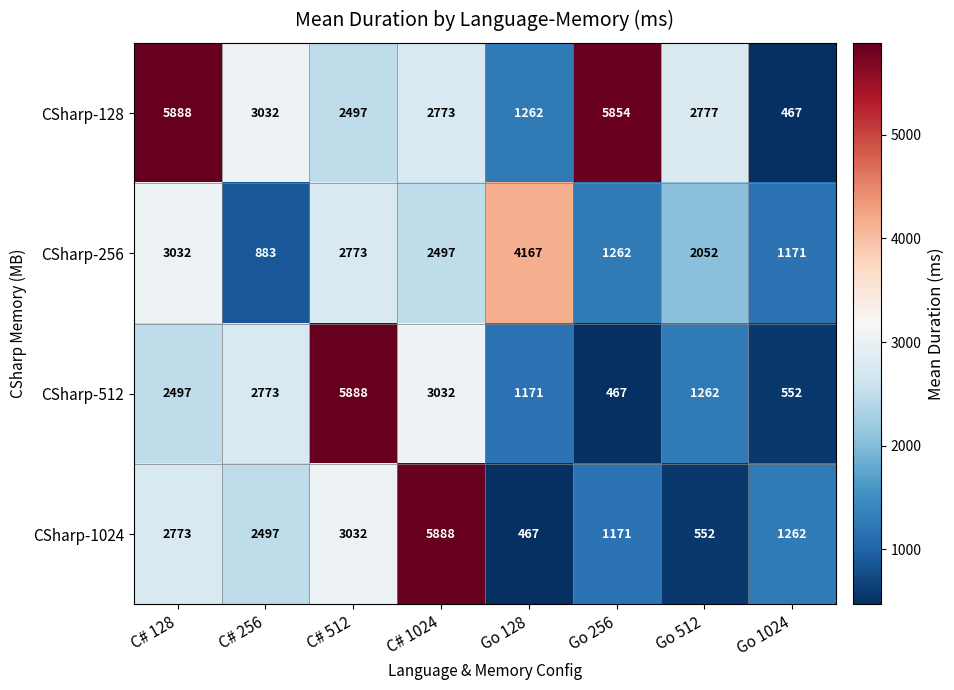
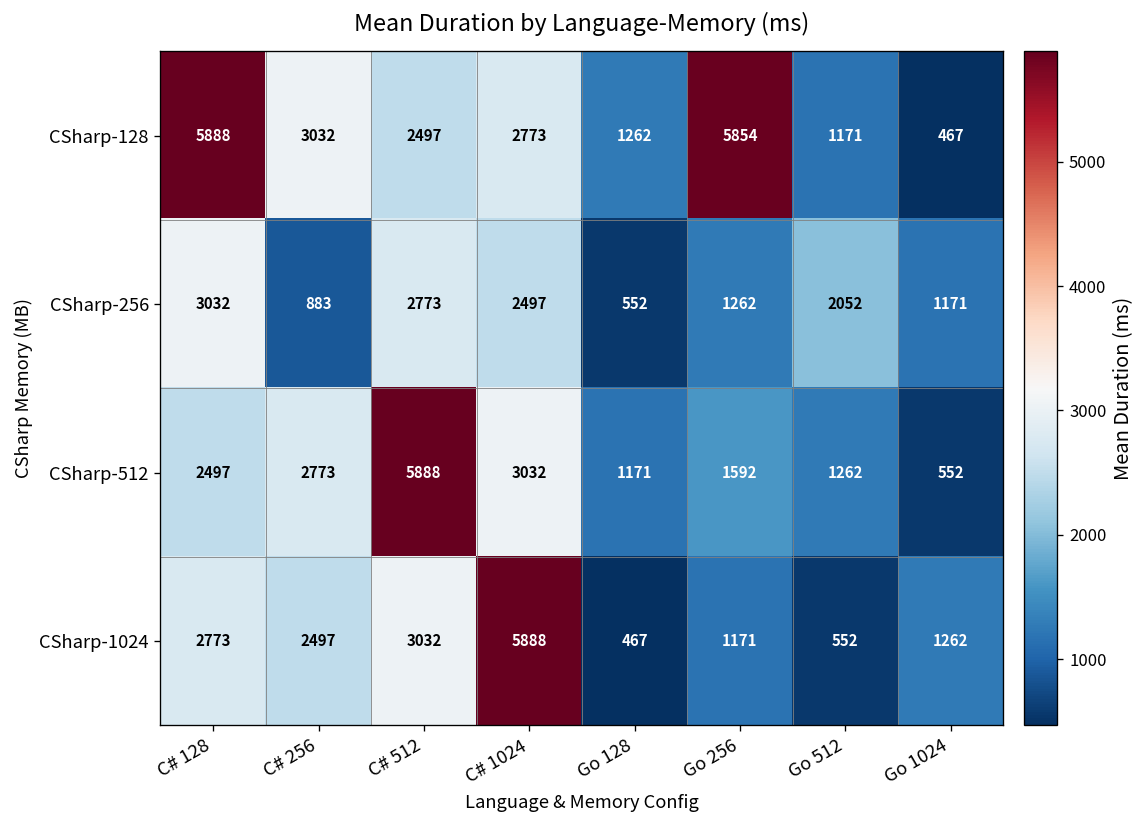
  {
    "CSharp-128": {
      "C# 128": 5888,
      "C# 256": 3032,
      "C# 512": 2497,
      "C# 1024": 2773,
      "Go 128": 1262,
      "Go 256": 5854,
-     "Go 512": 2777,
+     "Go 512": 1171,
      "Go 1024": 467
    },
    "CSharp-256": {
      "C# 128": 3032,
      "C# 256": 883,
      "C# 512": 2773,
      "C# 1024": 2497,
-     "Go 128": 4167,
+     "Go 128": 552,
      "Go 256": 1262,
      "Go 512": 2052,
      "Go 1024": 1171
    },
    "CSharp-512": {
      "C# 128": 2497,
      "C# 256": 2773,
      "C# 512": 5888,
      "C# 1024": 3032,
      "Go 128": 1171,
-     "Go 256": 467,
+     "Go 256": 1592,
      "Go 512": 1262,
      "Go 1024": 552
    },
    "CSharp-1024": {
      "C# 128": 2773,
      "C# 256": 2497,
      "C# 512": 3032,
      "C# 1024": 5888,
      "Go 128": 467,
      "Go 256": 1171,
      "Go 512": 552,
      "Go 1024": 1262
    }
  }
